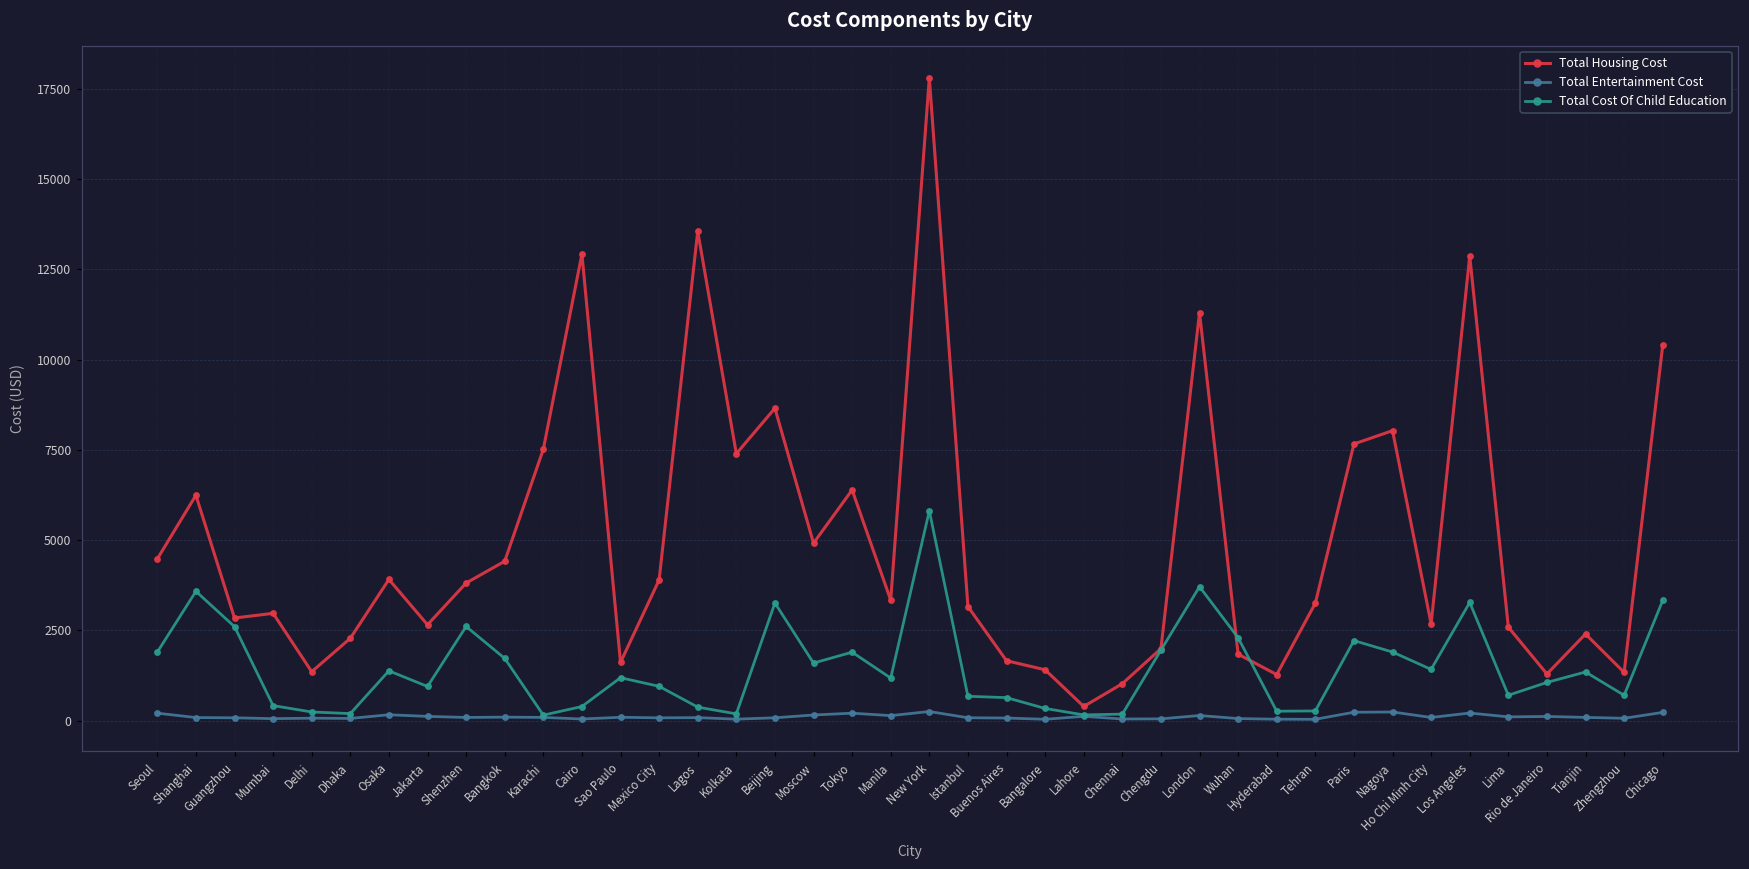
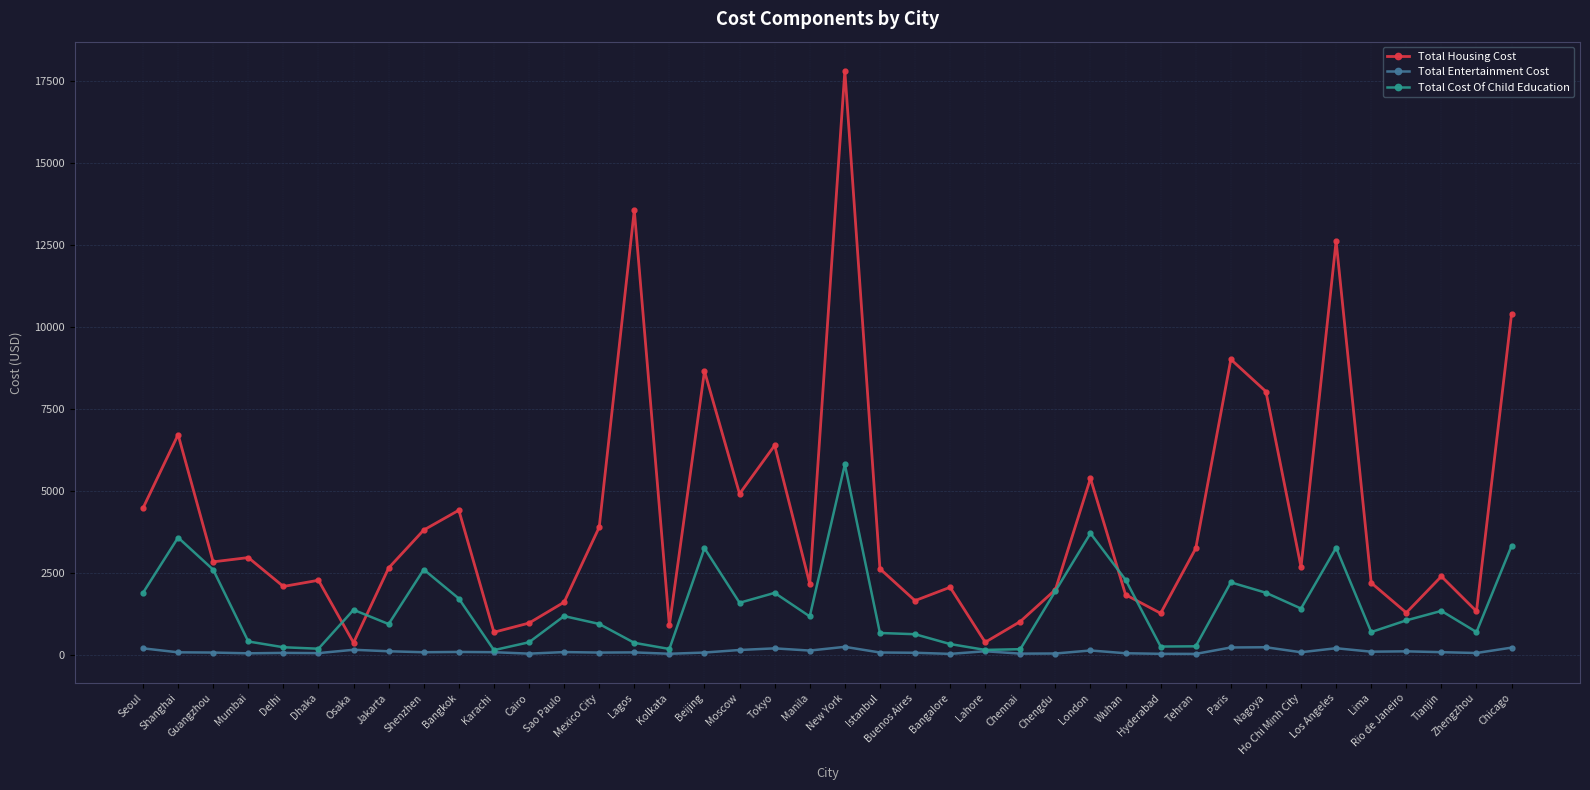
  {
    "Total Housing Cost": {
      "Seoul": 4500,
-     "Shanghai": 6200,
+     "Shanghai": 6700,
      "Guangzhou": 2800,
      "Mumbai": 3000,
-     "Delhi": 1400,
+     "Delhi": 2100,
      "Dhaka": 2300,
-     "Osaka": 3900,
+     "Osaka": 400,
      "Jakarta": 2700,
      "Shenzhen": 3800,
      "Bangkok": 4400,
-     "Karachi": 7500,
-     "Cairo": 12900,
+     "Karachi": 700,
+     "Cairo": 1000,
      "Sao Paulo": 1600,
      "Mexico City": 3900,
      "Lagos": 13600,
-     "Kolkata": 7400,
+     "Kolkata": 900,
      "Beijing": 8700,
      "Moscow": 4900,
      "Tokyo": 6400,
-     "Manila": 3300,
+     "Manila": 2200,
      "New York": 17800,
-     "Istanbul": 3200,
+     "Istanbul": 2600,
      "Buenos Aires": 1700,
-     "Bangalore": 1400,
+     "Bangalore": 2100,
      "Lahore": 400,
      "Chennai": 1000,
-     "London": 11300,
+     "London": 5400,
      "Wuhan": 1800,
      "Hyderabad": 1300,
      "Tehran": 3300,
-     "Paris": 7700,
+     "Paris": 9000,
      "Nagoya": 8000,
      "Ho Chi Minh City": 2700,
-     "Los Angeles": 12900,
-     "Lima": 2600,
+     "Los Angeles": 12600,
+     "Lima": 2200,
      "Rio de Janeiro": 1300,
      "Tianjin": 2400,
      "Zhengzhou": 1300,
      "Chicago": 10400
    }
  }
